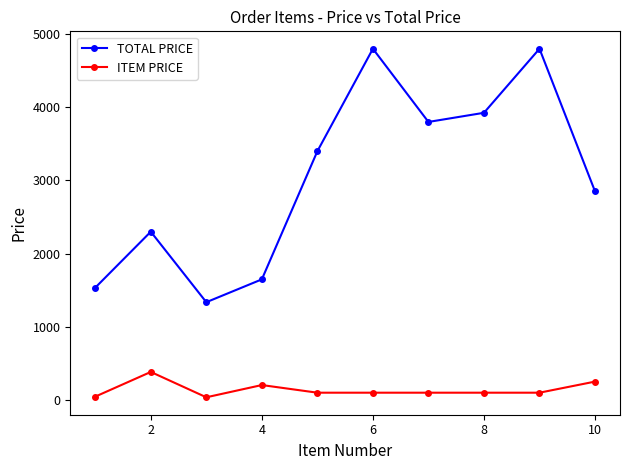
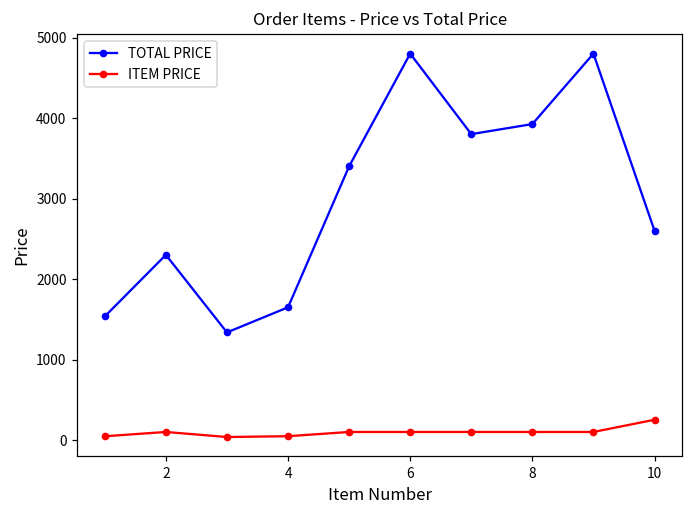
  {
    "TOTAL PRICE": {
      "2": 2300,
      "4": 1600,
      "6": 4800,
      "8": 3900,
-     "10": 2900
+     "10": 2600
    },
    "ITEM PRICE": {
-     "2": 400,
-     "4": 200,
+     "2": 100,
+     "4": 0,
      "6": 100,
      "8": 100,
      "10": 300
    }
  }
